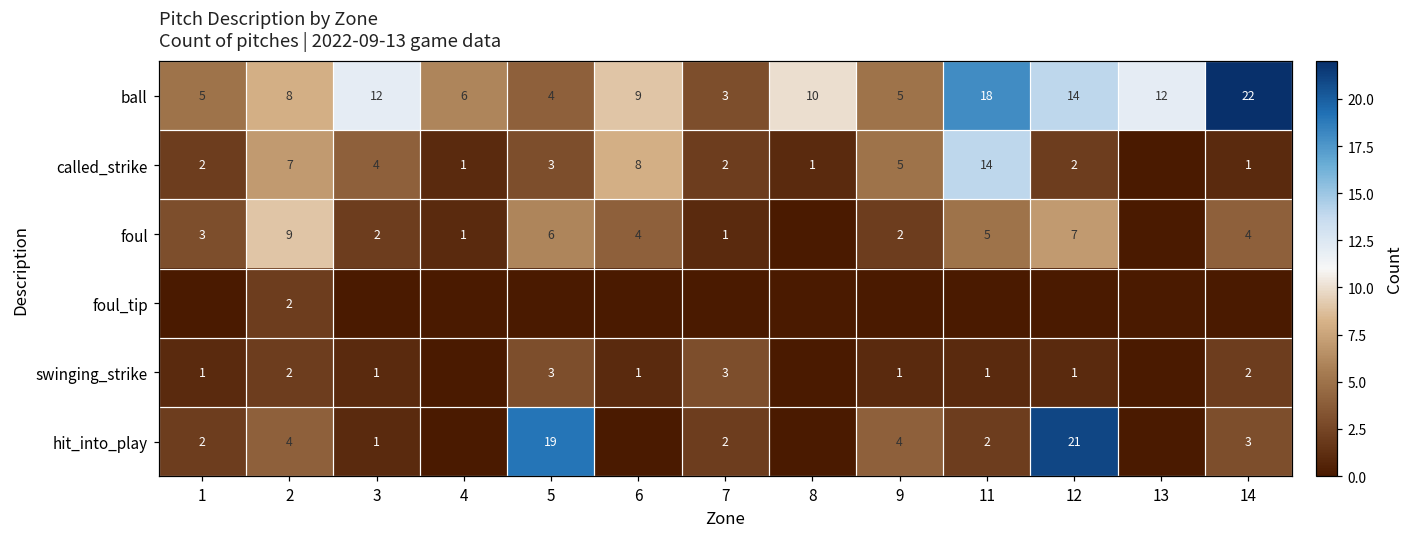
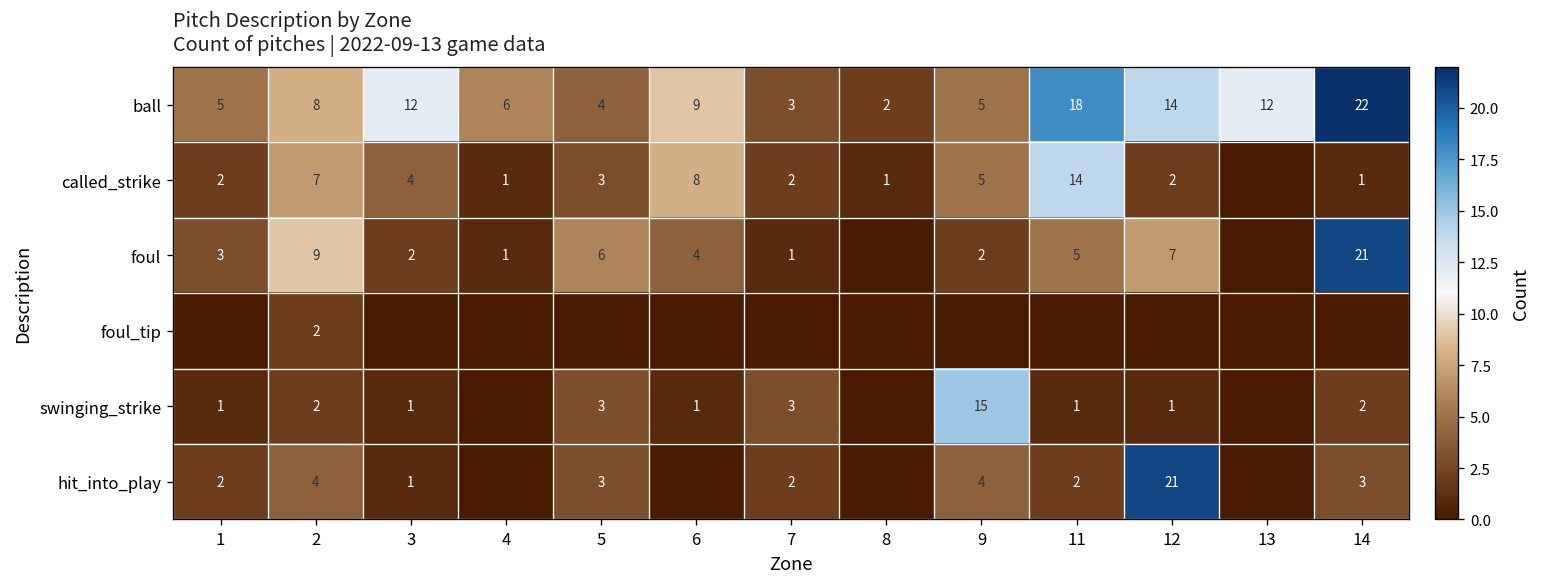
  {
    "ball": {
      "1": 5,
      "2": 8,
      "3": 12,
      "4": 6,
      "5": 4,
      "6": 9,
      "7": 3,
-     "8": 10,
+     "8": 2,
      "9": 5,
      "11": 18,
      "12": 14,
      "13": 12,
      "14": 22
    },
    "called_strike": {
      "1": 2,
      "2": 7,
      "3": 4,
      "4": 1,
      "5": 3,
      "6": 8,
      "7": 2,
      "8": 1,
      "9": 5,
      "11": 14,
      "12": 2,
      "14": 1
    },
    "foul": {
      "1": 3,
      "2": 9,
      "3": 2,
      "4": 1,
      "5": 6,
      "6": 4,
      "7": 1,
      "9": 2,
      "11": 5,
      "12": 7,
-     "14": 4
+     "14": 21
    },
    "foul_tip": {
      "2": 2
    },
    "swinging_strike": {
      "1": 1,
      "2": 2,
      "3": 1,
      "5": 3,
      "6": 1,
      "7": 3,
-     "9": 1,
+     "9": 15,
      "11": 1,
      "12": 1,
      "14": 2
    },
    "hit_into_play": {
      "1": 2,
      "2": 4,
      "3": 1,
-     "5": 19,
+     "5": 3,
      "7": 2,
      "9": 4,
      "11": 2,
      "12": 21,
      "14": 3
    }
  }
